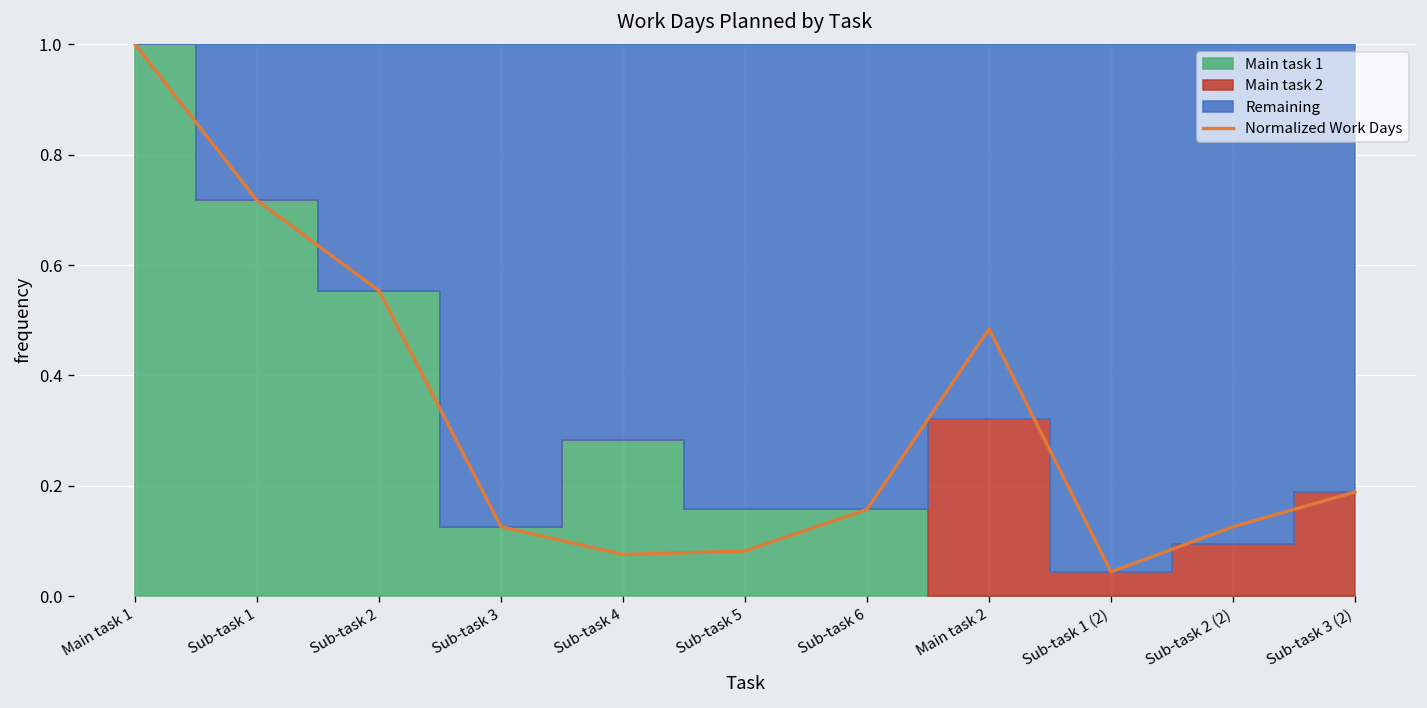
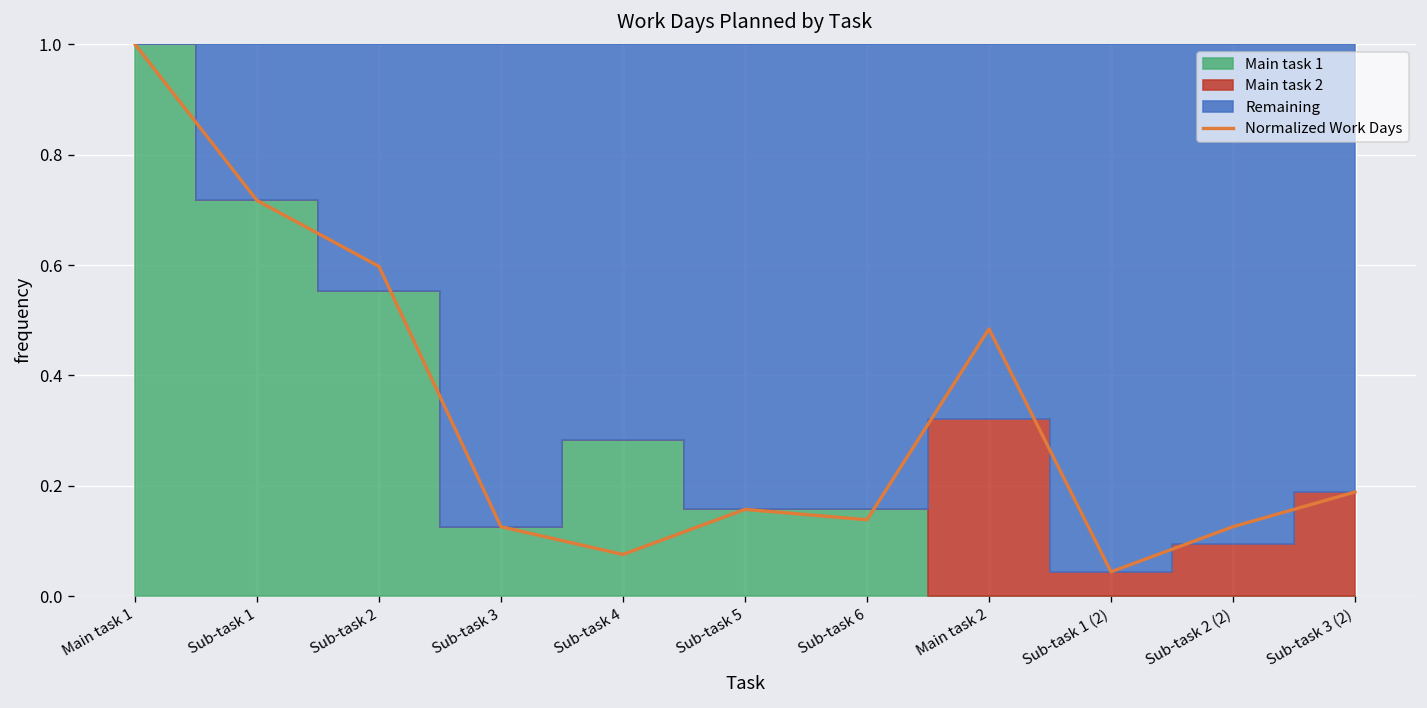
  {
    "Normalized Work Days": {
      "Sub-task 1": 0.72,
-     "Sub-task 2": 0.55,
+     "Sub-task 2": 0.60,
      "Sub-task 3": 0.13,
      "Sub-task 4": 0.08,
-     "Sub-task 5": 0.08,
-     "Sub-task 6": 0.16,
+     "Sub-task 5": 0.16,
+     "Sub-task 6": 0.14,
      "Main task 2": 0.48,
      "Sub-task 1 (2)": 0.04,
      "Sub-task 2 (2)": 0.13
    }
  }
